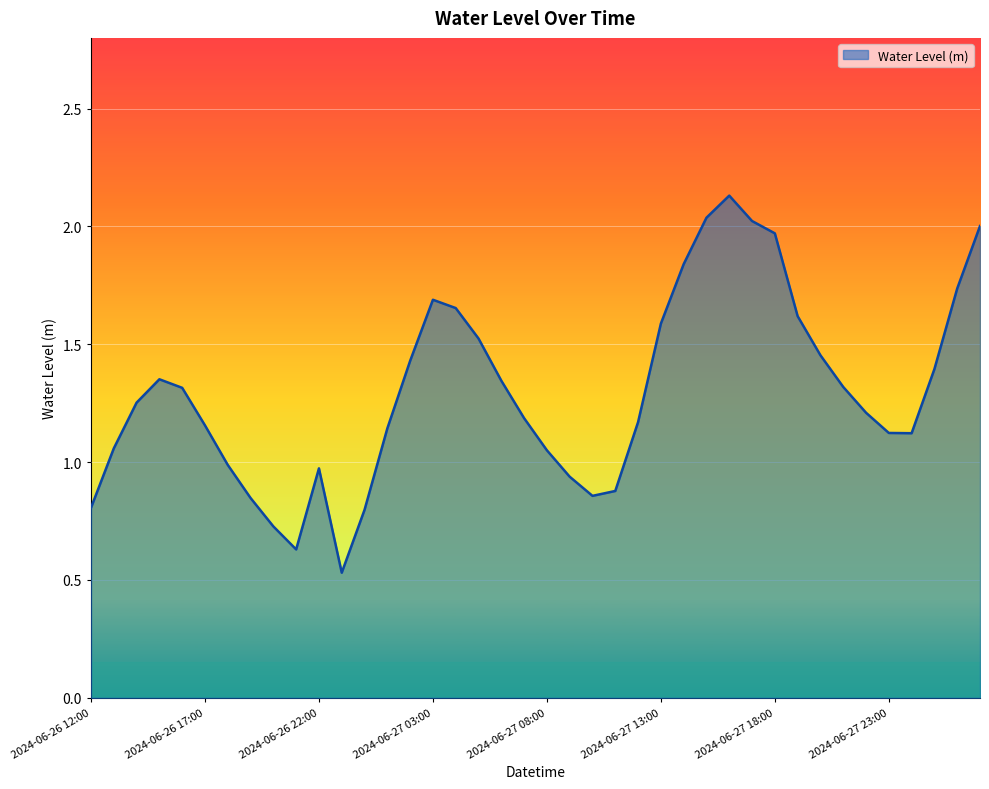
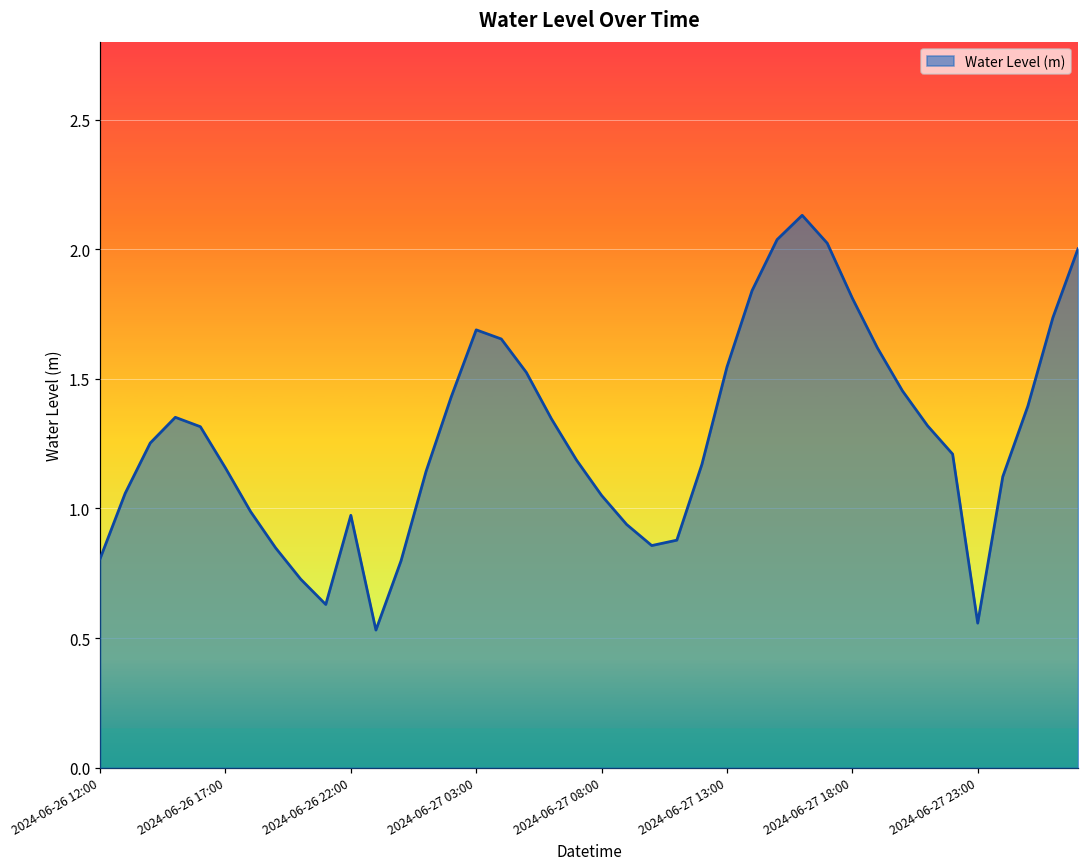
  {
    "2024-06-26 12:00": 0.81,
    "2024-06-26 17:00": 1.16,
    "2024-06-26 22:00": 0.97,
    "2024-06-27 03:00": 1.69,
    "2024-06-27 08:00": 1.05,
-   "2024-06-27 13:00": 1.59,
-   "2024-06-27 18:00": 1.97,
-   "2024-06-27 23:00": 1.12
+   "2024-06-27 13:00": 1.55,
+   "2024-06-27 18:00": 1.81,
+   "2024-06-27 23:00": 0.56
  }
